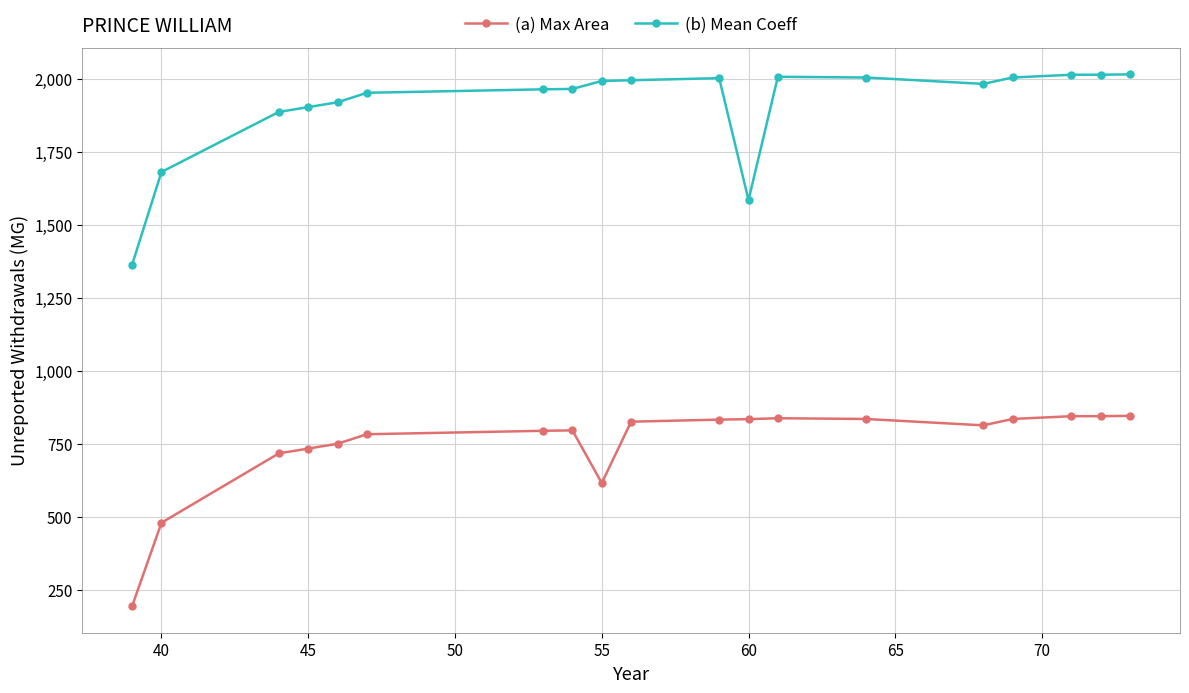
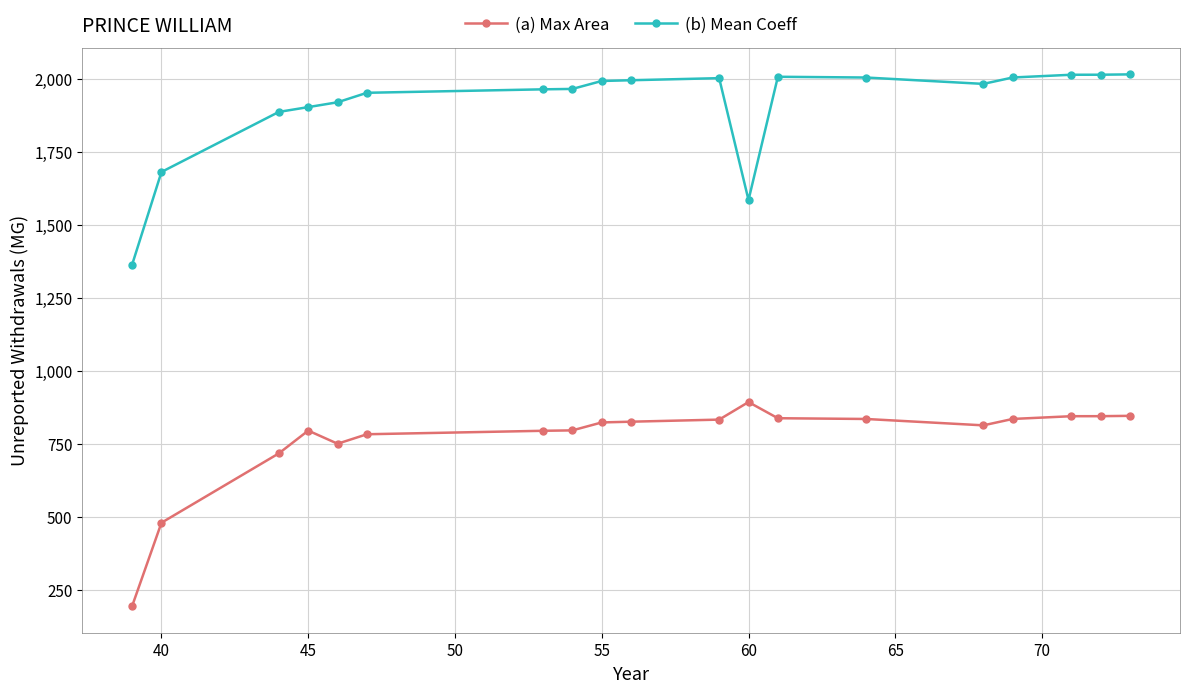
  {
    "(a) Max Area": {
      "40": "480",
-     "45": "730",
-     "55": "620",
-     "60": "830"
+     "45": "800",
+     "55": "820",
+     "60": "890"
    },
    "(b) Mean Coeff": {
      "40": "1,680",
      "45": "1,900",
      "55": "1,990",
      "60": "1,590"
    }
  }
